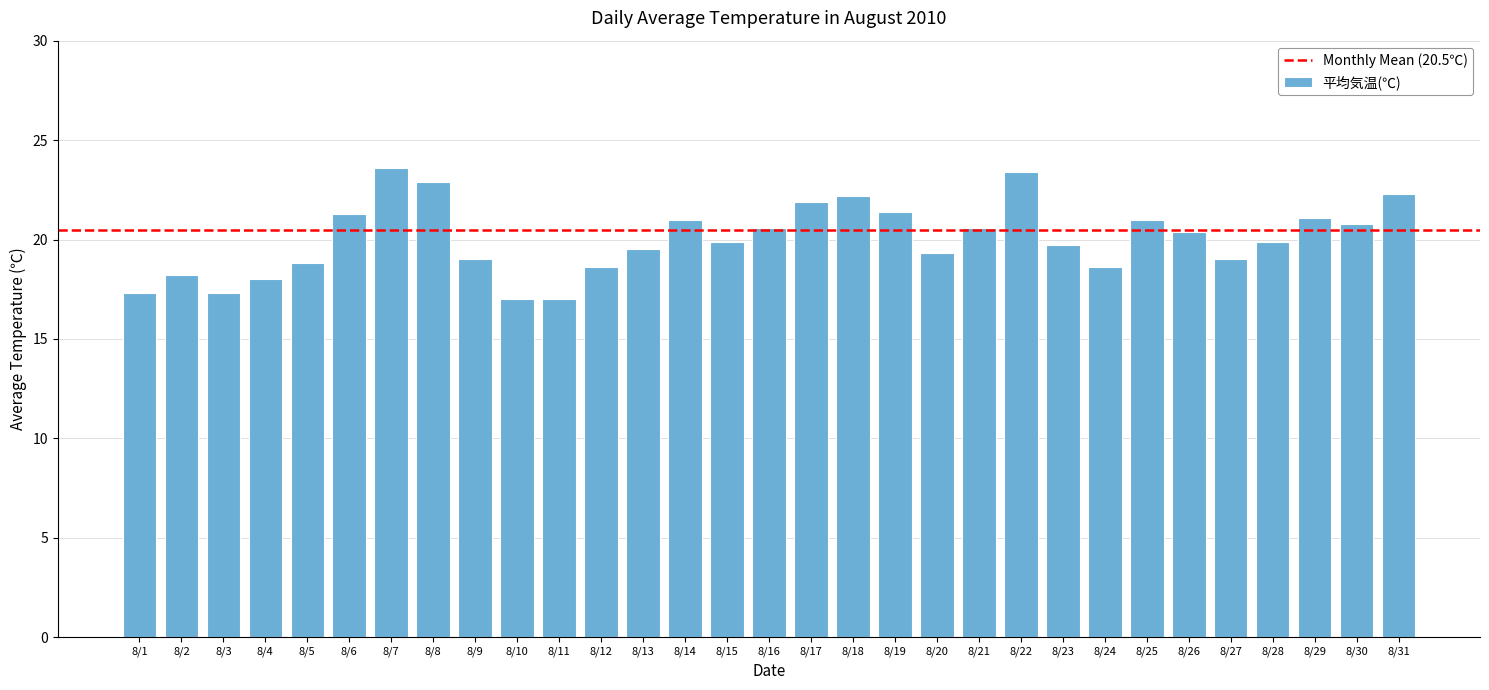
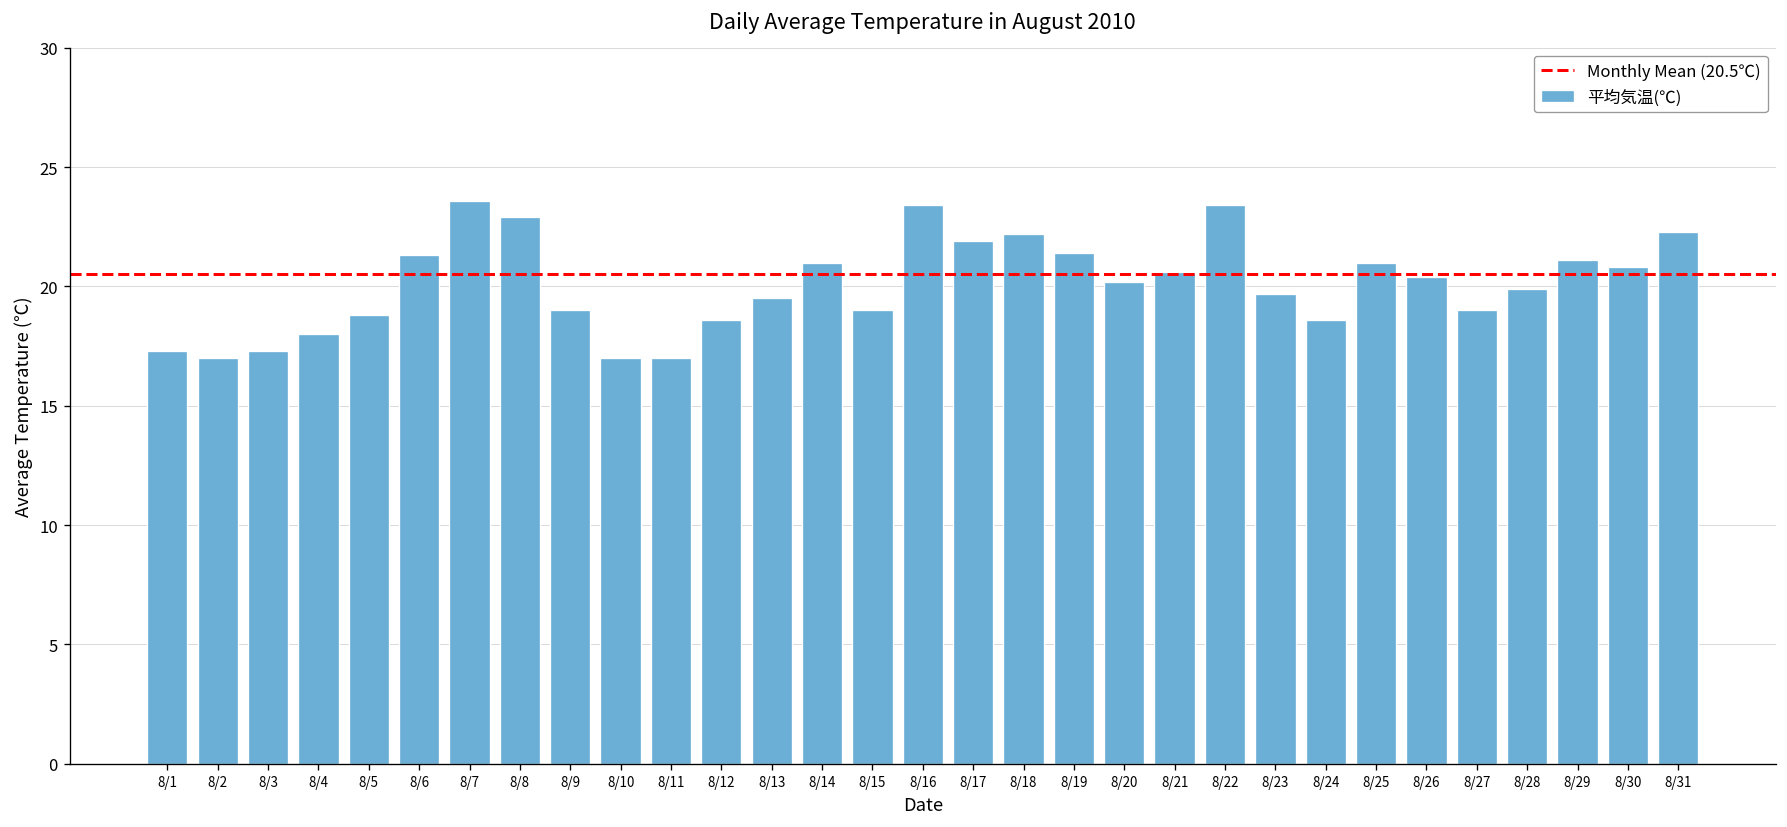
  {
    "8/1": 17.3,
-   "8/2": 18.2,
+   "8/2": 17.0,
    "8/3": 17.3,
    "8/4": 18.0,
    "8/5": 18.8,
    "8/6": 21.3,
    "8/7": 23.6,
    "8/8": 22.9,
    "8/9": 19.0,
    "8/10": 17.0,
    "8/11": 17.0,
    "8/12": 18.6,
    "8/13": 19.5,
    "8/14": 21.0,
-   "8/15": 19.9,
-   "8/16": 20.6,
+   "8/15": 19.0,
+   "8/16": 23.4,
    "8/17": 21.9,
    "8/18": 22.2,
    "8/19": 21.4,
-   "8/20": 19.3,
+   "8/20": 20.2,
    "8/21": 20.6,
    "8/22": 23.4,
    "8/23": 19.7,
    "8/24": 18.6,
    "8/25": 21.0,
    "8/26": 20.4,
    "8/27": 19.0,
    "8/28": 19.9,
    "8/29": 21.1,
    "8/30": 20.8,
    "8/31": 22.3
  }
